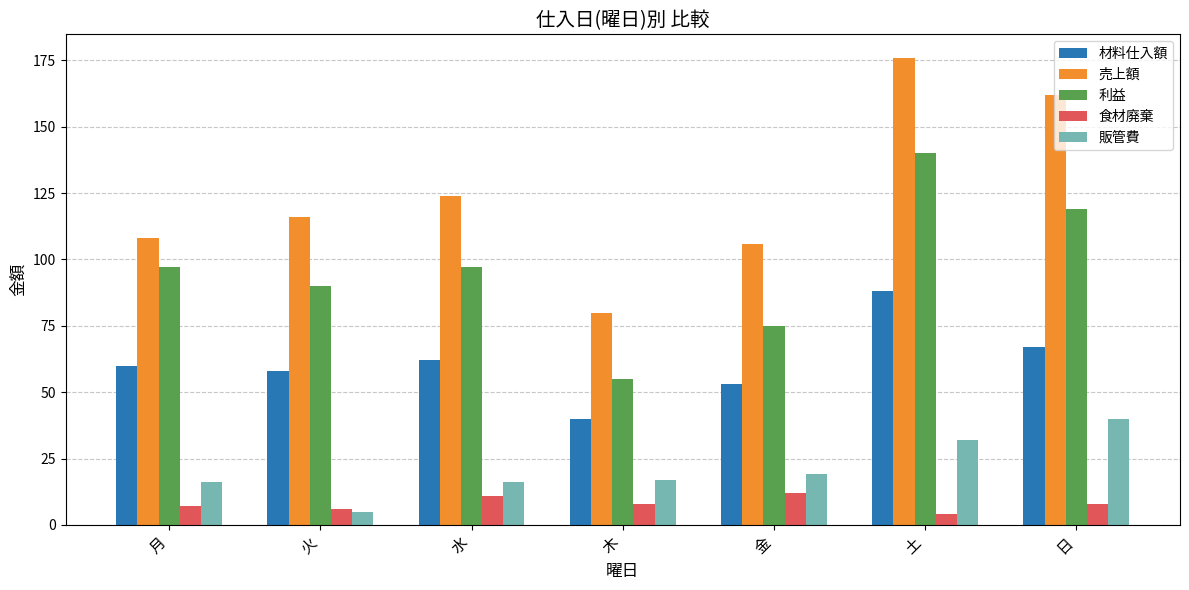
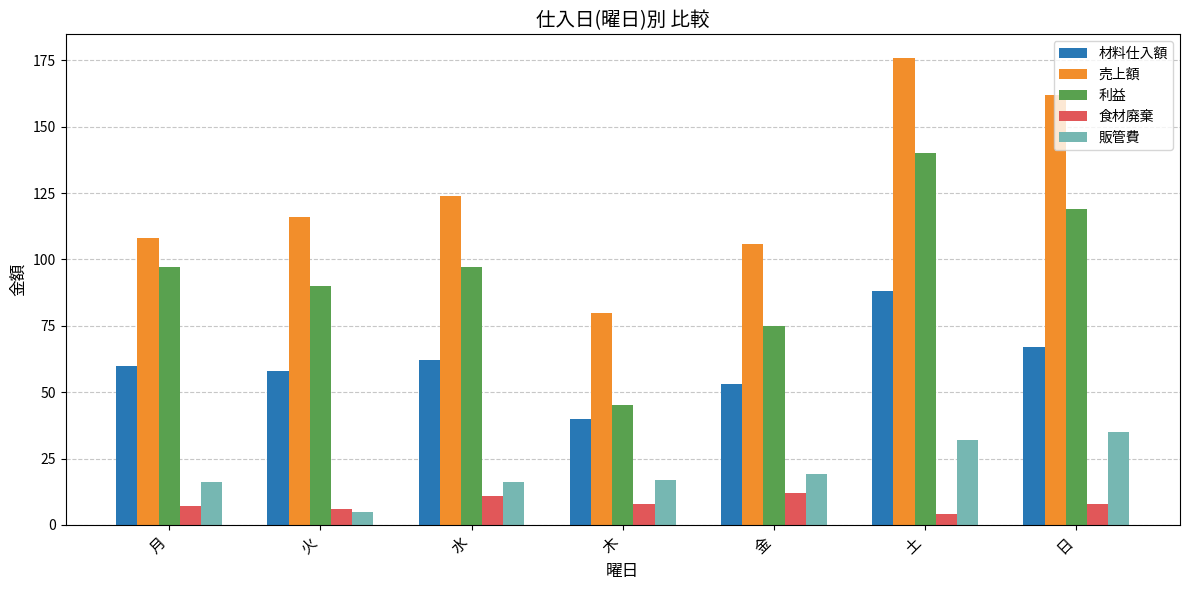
  {
    "材料仕入額": {
      "月": 60,
      "火": 58,
      "水": 62,
      "木": 40,
      "金": 53,
      "土": 88,
      "日": 67
    },
    "売上額": {
      "月": 108,
      "火": 116,
      "水": 124,
      "木": 80,
      "金": 106,
      "土": 176
    },
    "利益": {
      "月": 97,
      "火": 90,
      "水": 97,
-     "木": 55,
+     "木": 45,
      "金": 75,
      "土": 140,
      "日": 119
    },
    "食材廃棄": {
      "月": 7,
      "火": 6,
      "水": 11,
      "木": 8,
      "金": 12,
      "土": 4,
      "日": 8
    },
    "販管費": {
      "月": 16,
      "火": 5,
      "水": 16,
      "木": 17,
      "金": 19,
      "土": 32,
-     "日": 40
+     "日": 35
    }
  }
